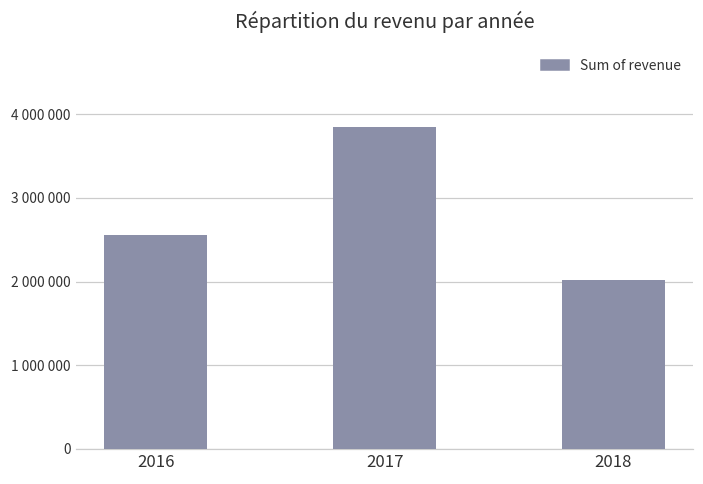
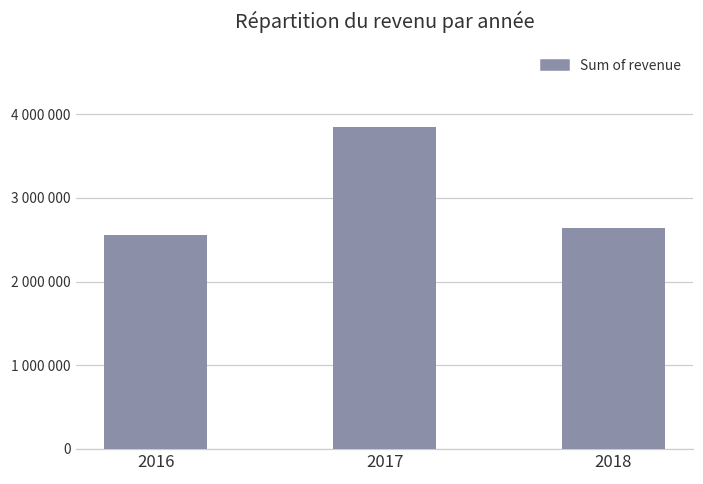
  {
    "2016": 2600000,
    "2017": 3800000,
-   "2018": 2000000
+   "2018": 2600000
  }
